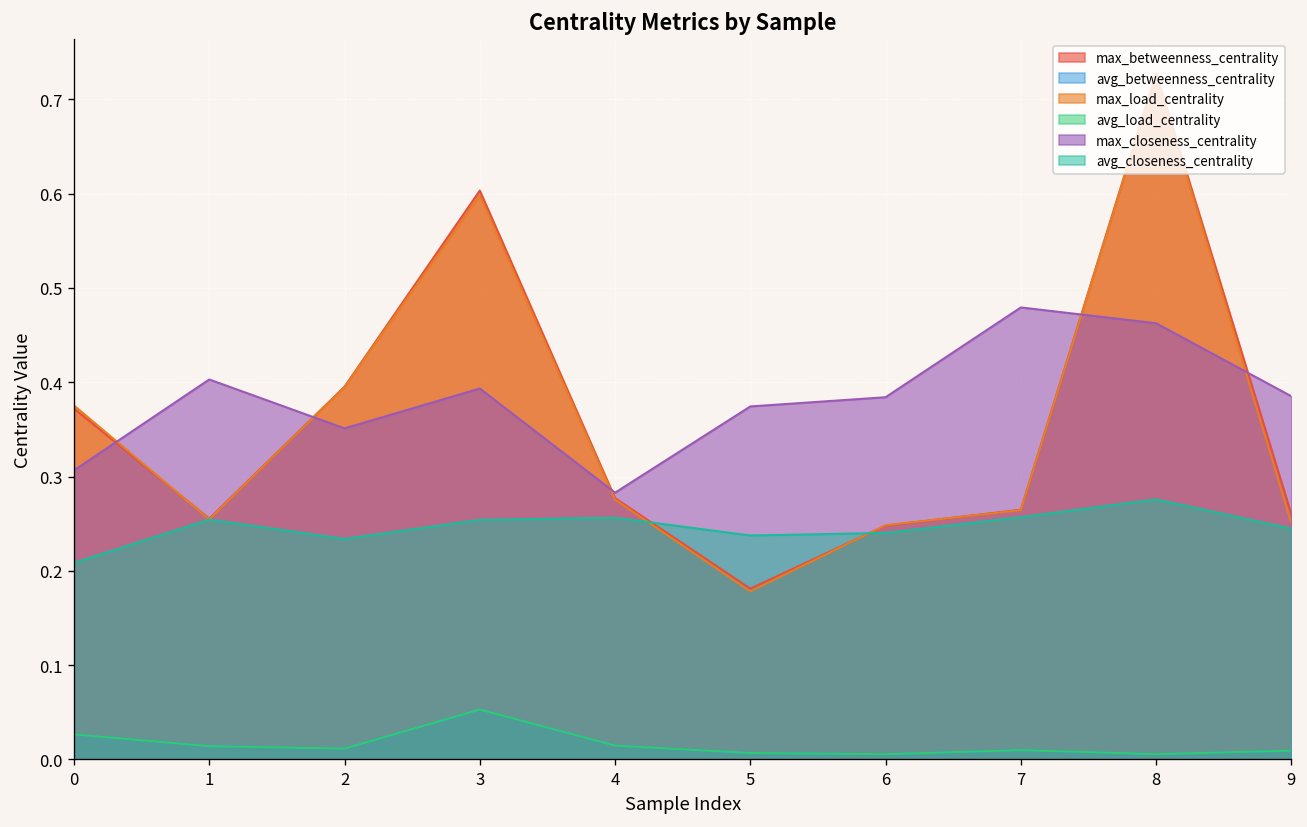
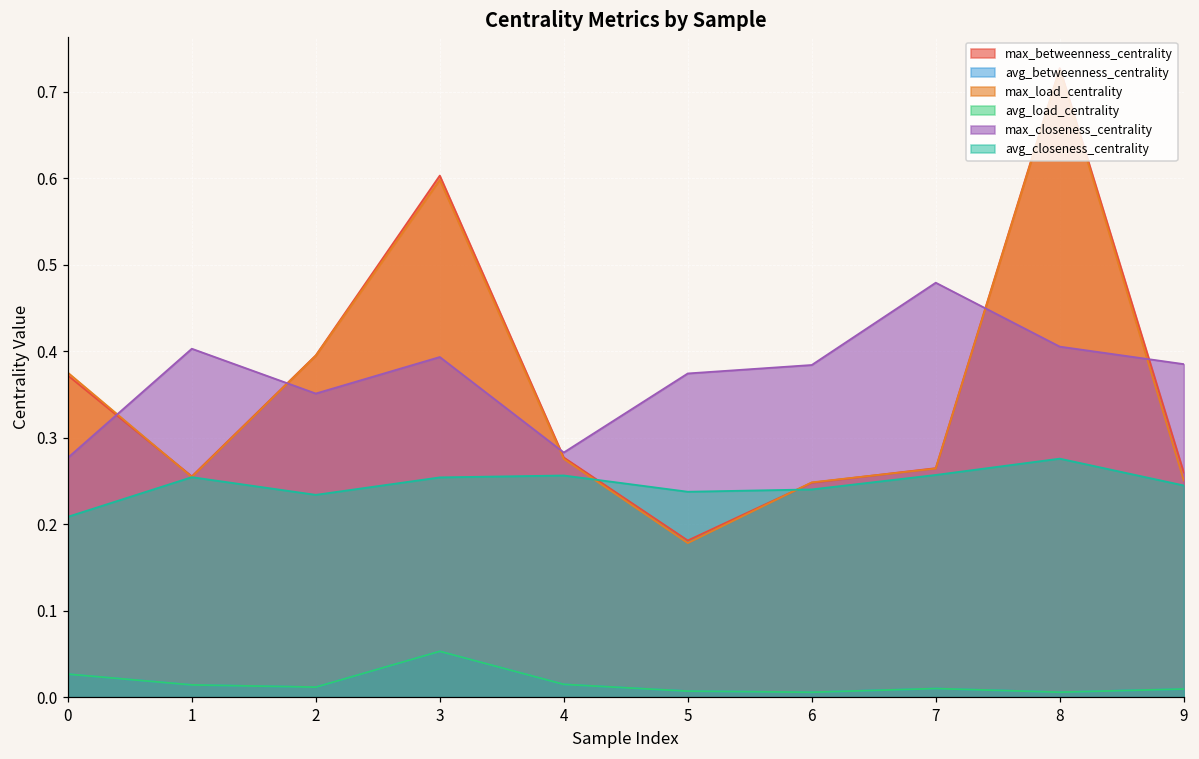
  {
    "max_closeness_centrality": {
-     "0": 0.31,
+     "0": 0.28,
      "1": 0.40,
      "2": 0.35,
      "3": 0.39,
      "4": 0.28,
      "5": 0.37,
      "6": 0.38,
      "7": 0.48,
-     "8": 0.46,
+     "8": 0.41,
      "9": 0.39
    }
  }
